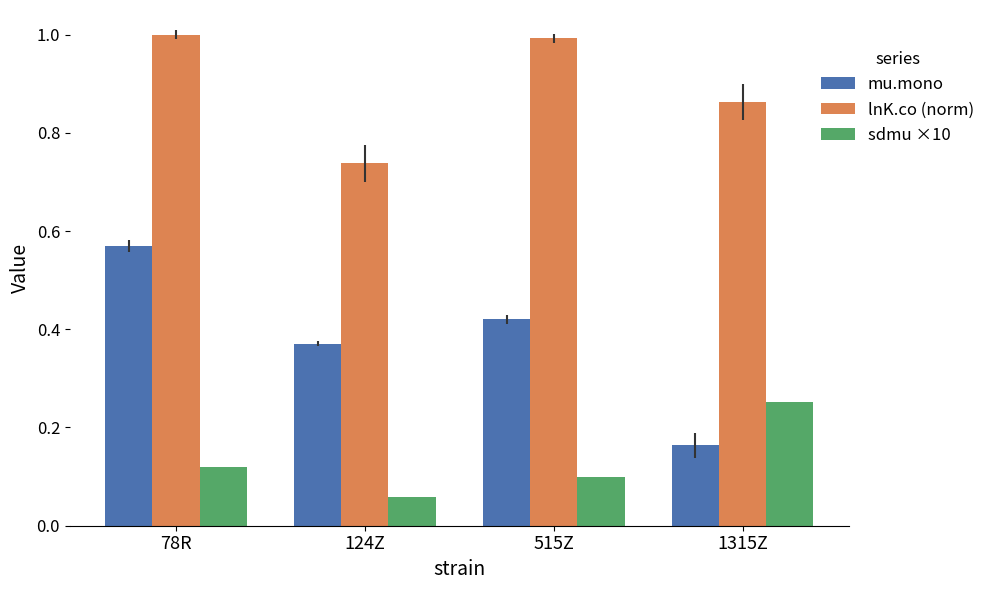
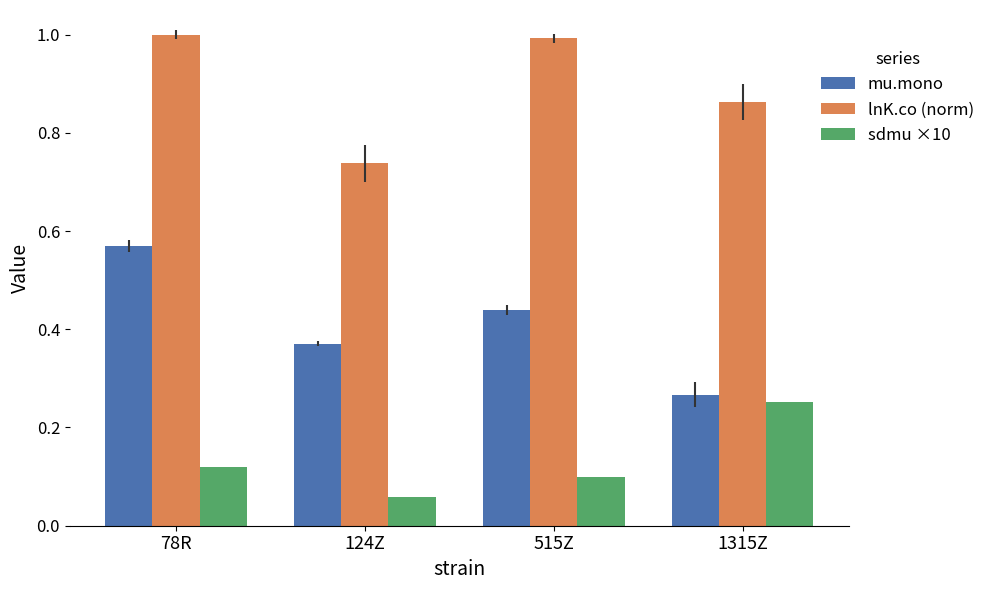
  {
    "mu.mono": {
      "78R": 0.57,
      "124Z": 0.37,
-     "515Z": 0.42,
-     "1315Z": 0.16
+     "515Z": 0.44,
+     "1315Z": 0.27
    },
    "lnK.co (norm)": {
      "78R": 1.00,
      "124Z": 0.74,
      "515Z": 0.99,
      "1315Z": 0.86
    },
    "sdmu ×10": {
      "78R": 0.12,
      "124Z": 0.06,
      "515Z": 0.10,
      "1315Z": 0.25
    }
  }
